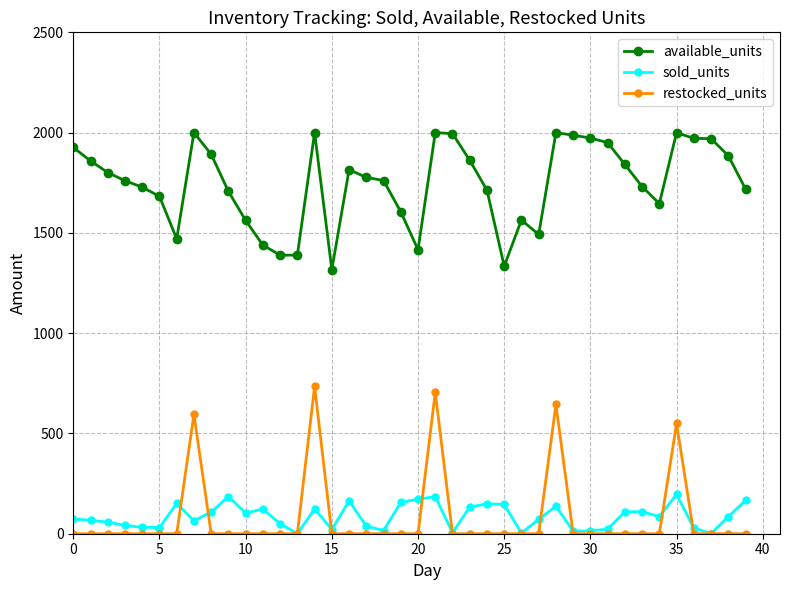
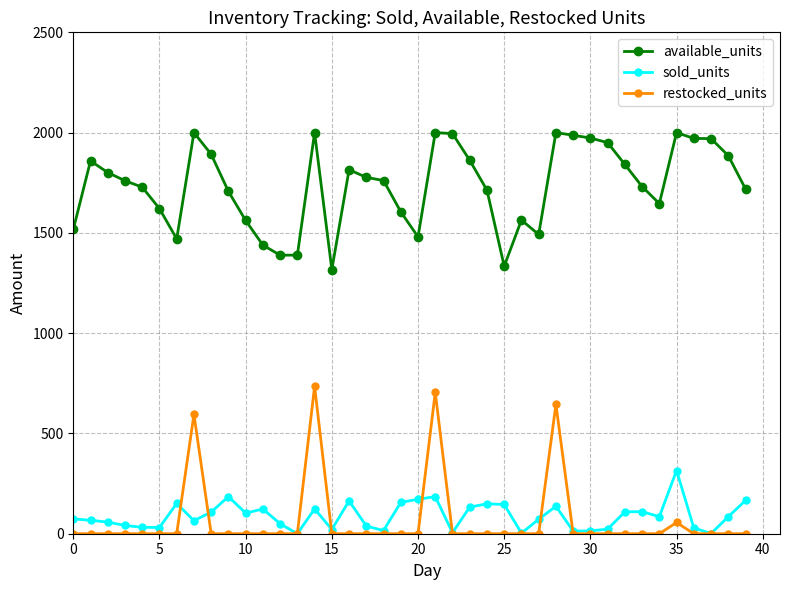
  {
    "available_units": {
-     "0": 1930,
-     "5": 1680,
+     "0": 1520,
+     "5": 1620,
      "10": 1560,
      "15": 1320,
-     "20": 1420,
+     "20": 1480,
      "25": 1330,
      "30": 1970,
      "35": 2000
    },
    "sold_units": {
      "0": 70,
      "5": 30,
      "10": 100,
      "15": 20,
      "20": 170,
      "25": 150,
      "30": 10,
-     "35": 200
+     "35": 320
    },
    "restocked_units": {
      "0": 0,
      "5": 0,
      "10": 0,
      "15": 0,
      "20": 0,
      "25": 0,
      "30": 0,
-     "35": 550
+     "35": 60
    }
  }
